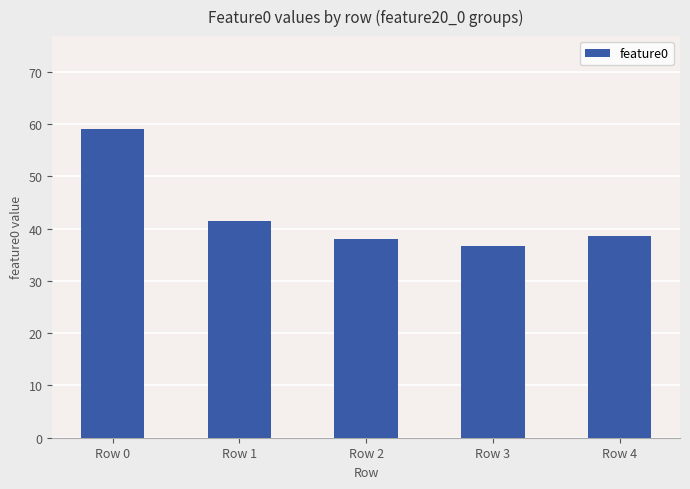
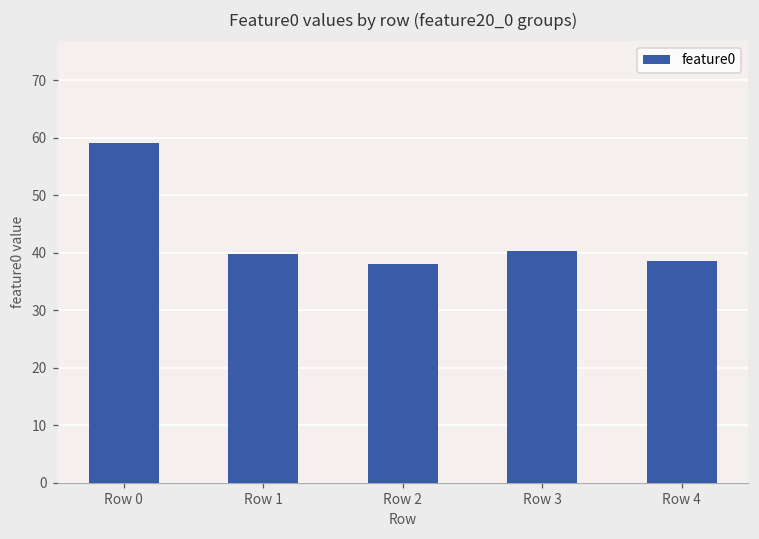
  {
    "Row 0": 59,
-   "Row 1": 42,
+   "Row 1": 40,
    "Row 2": 38,
-   "Row 3": 37,
+   "Row 3": 40,
    "Row 4": 39
  }
